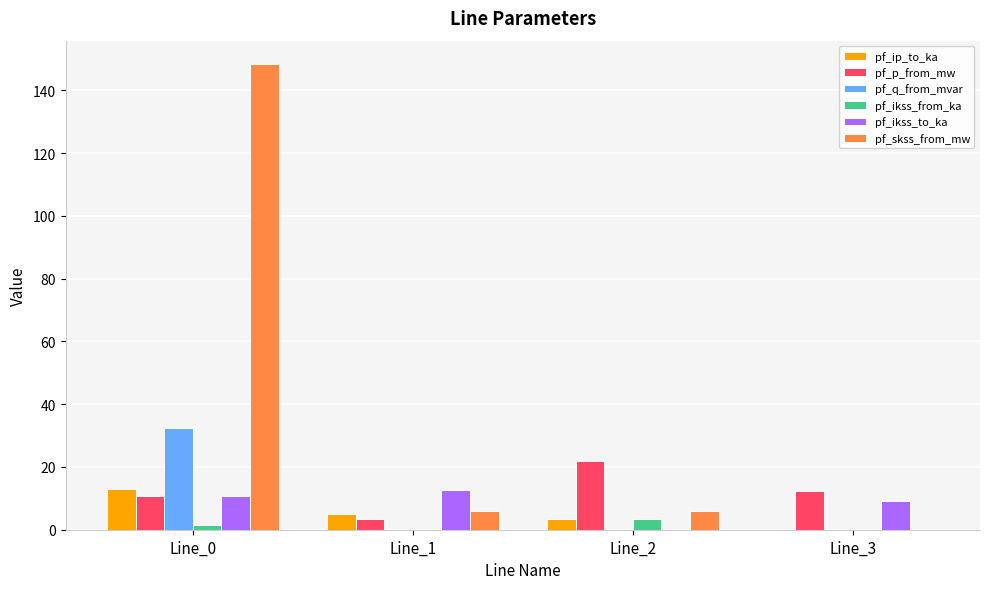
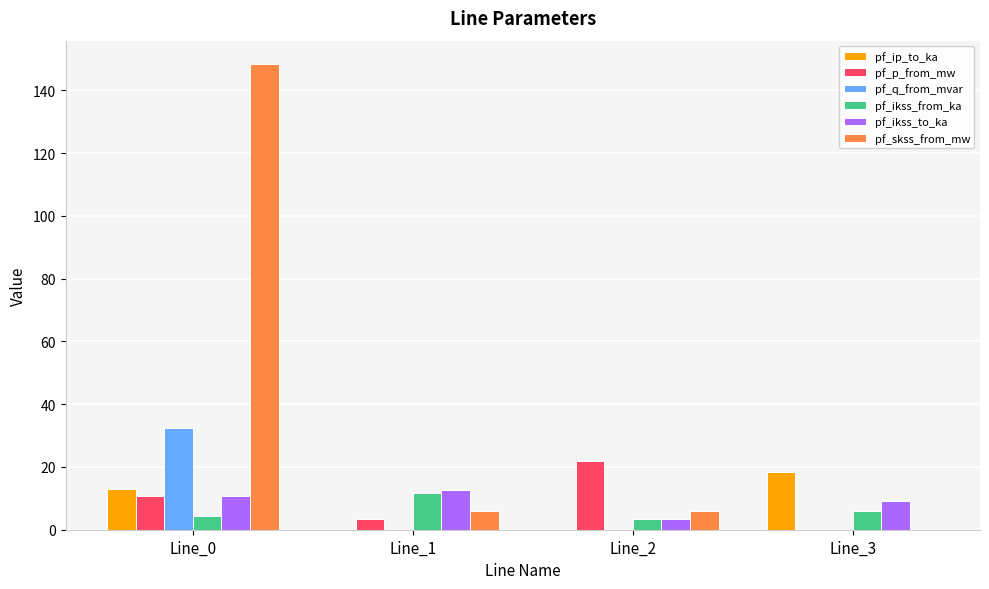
  {
    "pf_ip_to_ka": {
      "Line_0": 13,
-     "Line_1": 5,
-     "Line_2": 3,
-     "Line_3": 0
+     "Line_1": 0,
+     "Line_2": 0,
+     "Line_3": 19
    },
    "pf_p_from_mw": {
      "Line_0": 11,
      "Line_1": 3,
      "Line_2": 22,
-     "Line_3": 12
+     "Line_3": 0
    },
    "pf_q_from_mvar": {
      "Line_0": 32,
      "Line_3": 0
    },
    "pf_ikss_from_ka": {
-     "Line_0": 2,
-     "Line_1": 0,
+     "Line_0": 4,
+     "Line_1": 12,
      "Line_2": 3,
-     "Line_3": 0
+     "Line_3": 6
    },
    "pf_ikss_to_ka": {
      "Line_0": 11,
      "Line_1": 13,
-     "Line_2": 0,
+     "Line_2": 3,
      "Line_3": 9
    },
    "pf_skss_from_mw": {
      "Line_0": 148,
      "Line_1": 6,
      "Line_2": 6,
      "Line_3": 0
    }
  }
